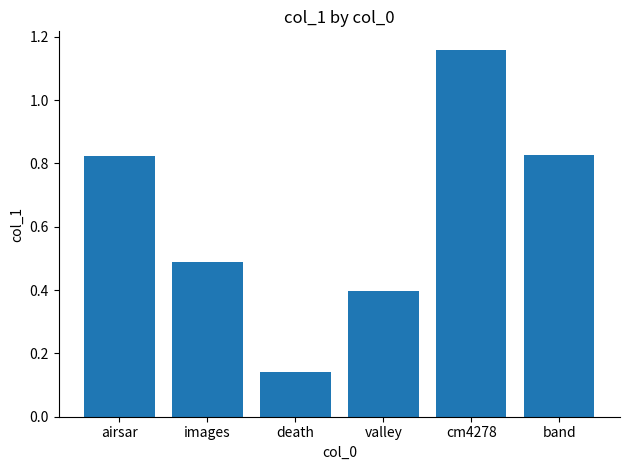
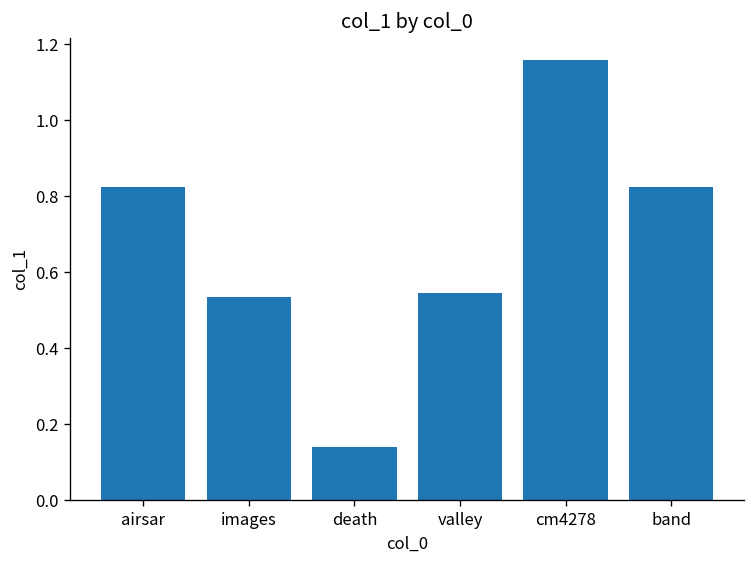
  {
    "airsar": 0.82,
-   "images": 0.49,
+   "images": 0.53,
    "death": 0.14,
-   "valley": 0.40,
+   "valley": 0.54,
    "cm4278": 1.16,
    "band": 0.83
  }
